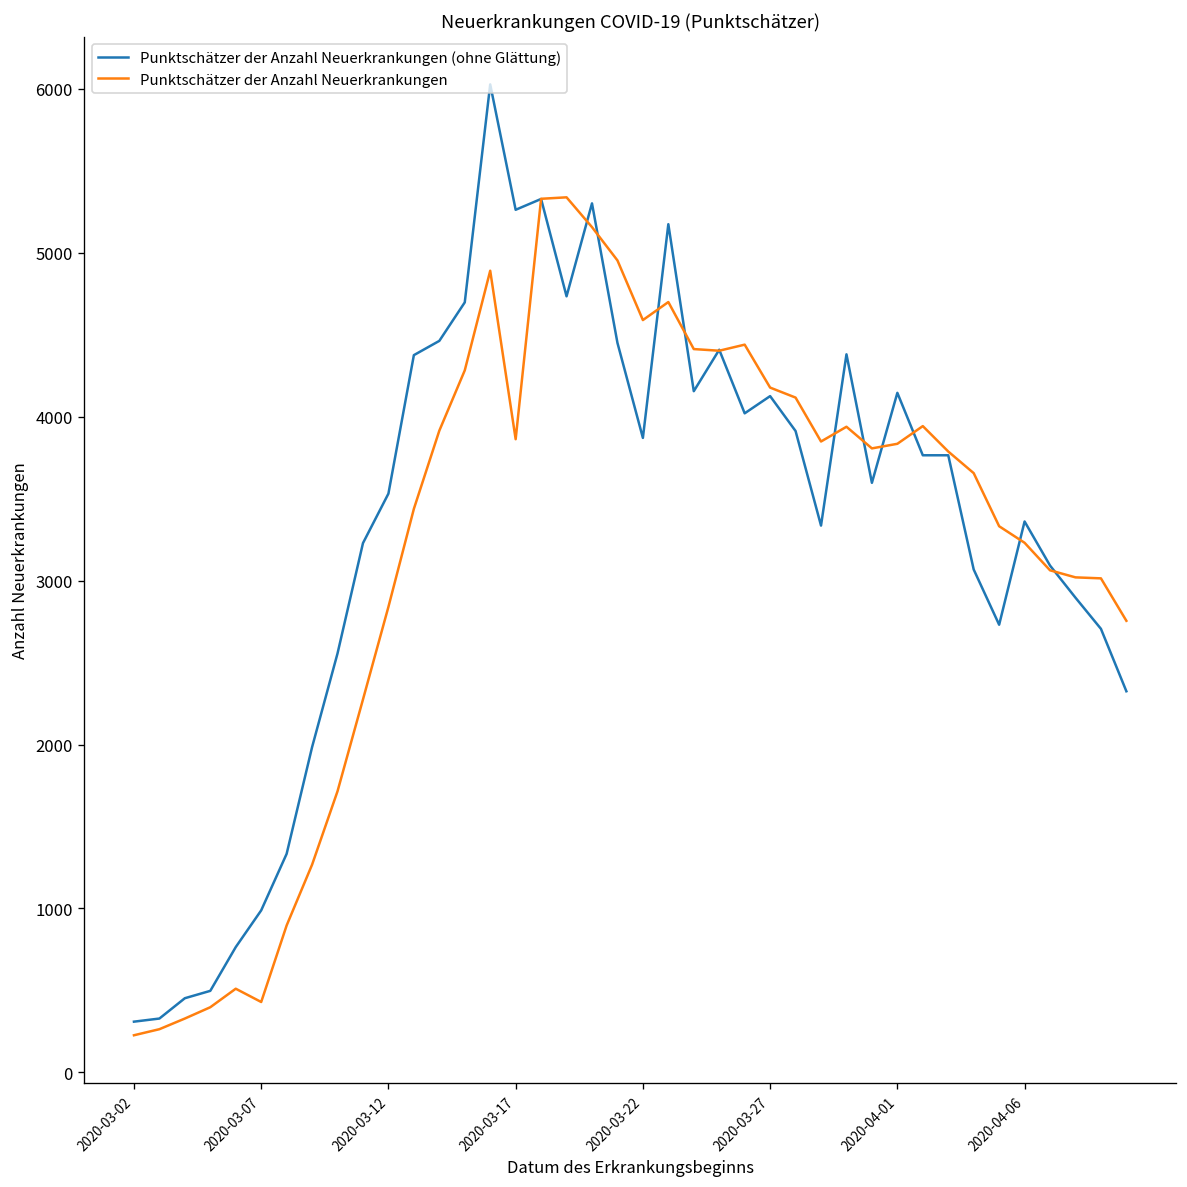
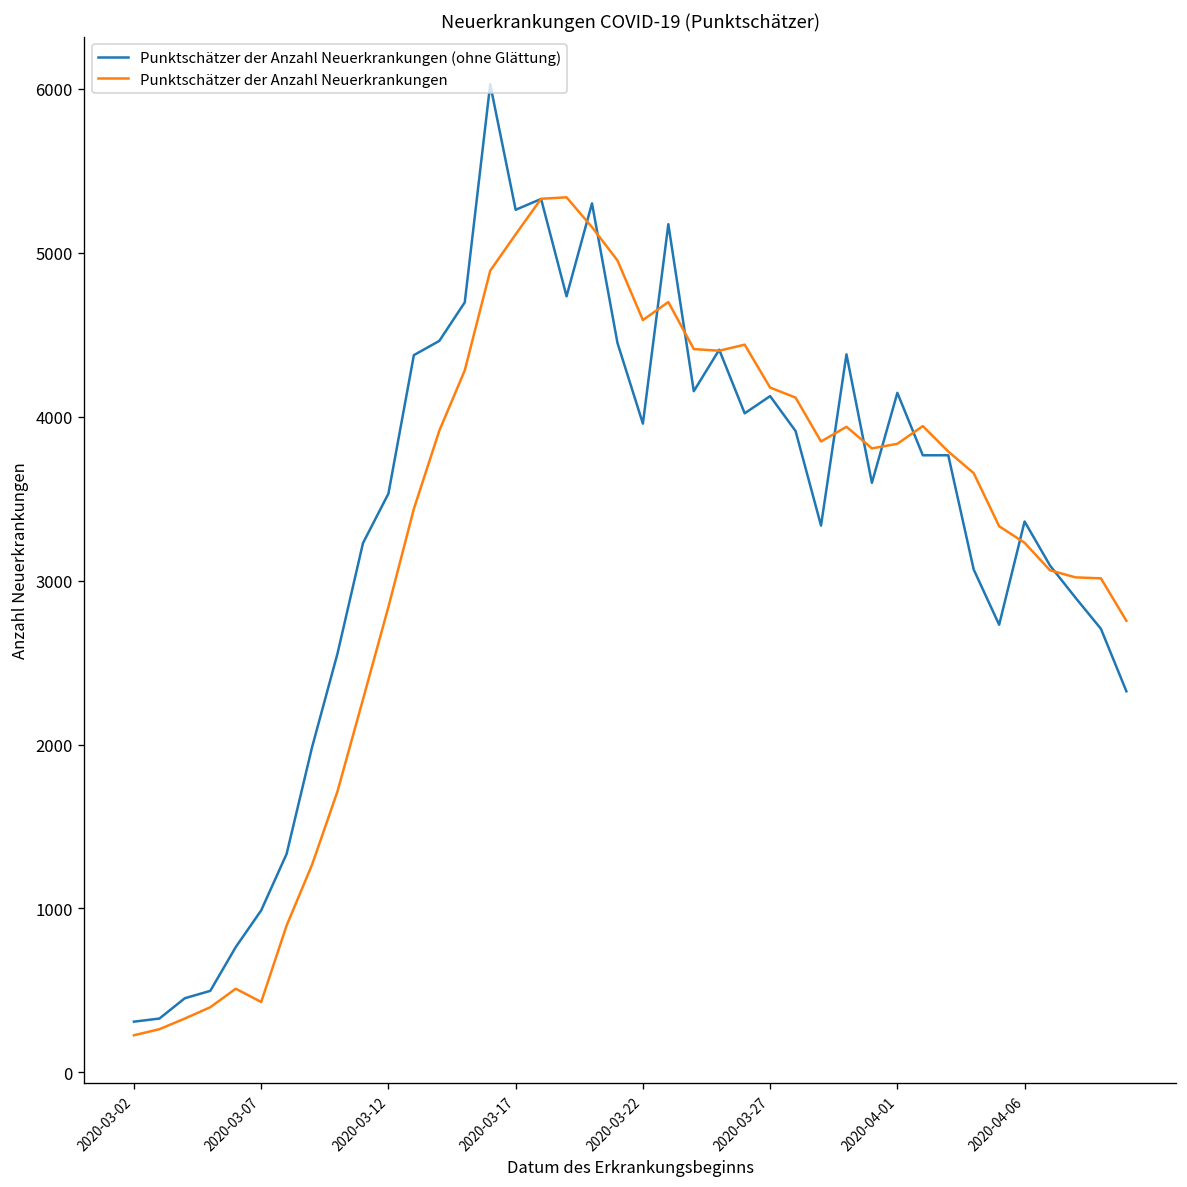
  {
    "Punktschätzer der Anzahl Neuerkrankungen (ohne Glättung)": {
      "2020-03-02": 310,
      "2020-03-07": 990,
      "2020-03-12": 3530,
      "2020-03-17": 5260,
-     "2020-03-22": 3870,
+     "2020-03-22": 3960,
      "2020-03-27": 4130,
      "2020-04-01": 4150,
      "2020-04-06": 3360
    },
    "Punktschätzer der Anzahl Neuerkrankungen": {
      "2020-03-02": 230,
      "2020-03-07": 430,
      "2020-03-12": 2840,
-     "2020-03-17": 3860,
+     "2020-03-17": 5110,
      "2020-03-22": 4590,
      "2020-03-27": 4180,
      "2020-04-01": 3840,
      "2020-04-06": 3230
    }
  }
